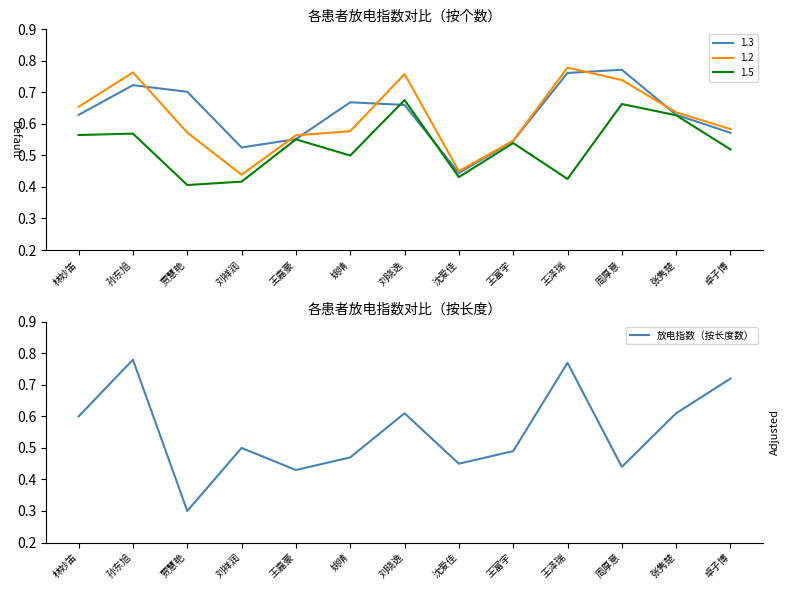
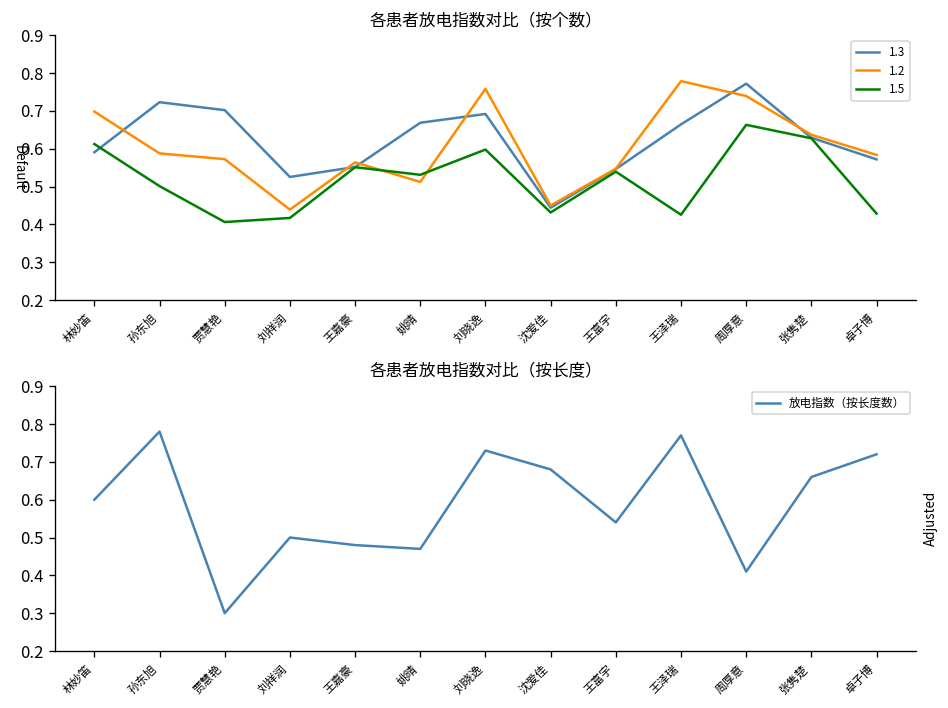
  {
    "各患者放电指数对比（按个数）": {
      "1.3": {
-       "林妙笛": 0.63,
+       "林妙笛": 0.59,
        "孙东旭": 0.72,
        "贾慧艳": 0.70,
        "刘祥润": 0.53,
        "姚晴": 0.67,
-       "刘晓逸": 0.66,
-       "王泽瑞": 0.76,
+       "刘晓逸": 0.69,
+       "王泽瑞": 0.66,
        "周厚意": 0.77,
        "卓子博": 0.57
      },
      "1.2": {
-       "林妙笛": 0.65,
-       "孙东旭": 0.76,
+       "林妙笛": 0.70,
+       "孙东旭": 0.59,
        "贾慧艳": 0.57,
        "刘祥润": 0.44,
        "王嘉豪": 0.56,
-       "姚晴": 0.58,
+       "姚晴": 0.51,
        "刘晓逸": 0.76,
        "王泽瑞": 0.78,
        "周厚意": 0.74,
        "卓子博": 0.58
      },
      "1.5": {
-       "林妙笛": 0.56,
-       "孙东旭": 0.57,
+       "林妙笛": 0.61,
+       "孙东旭": 0.50,
        "贾慧艳": 0.41,
        "刘祥润": 0.42,
-       "姚晴": 0.50,
-       "刘晓逸": 0.68,
+       "姚晴": 0.53,
+       "刘晓逸": 0.60,
        "沈爱佳": 0.43,
        "王泽瑞": 0.43,
        "周厚意": 0.66,
-       "卓子博": 0.52
+       "卓子博": 0.43
      }
    },
    "各患者放电指数对比（按长度）": {
      "林妙笛": 0.60,
      "孙东旭": 0.78,
      "贾慧艳": 0.30,
      "刘祥润": 0.50,
-     "王嘉豪": 0.43,
+     "王嘉豪": 0.48,
      "姚晴": 0.47,
-     "刘晓逸": 0.61,
-     "沈爱佳": 0.45,
-     "王富宇": 0.49,
+     "刘晓逸": 0.73,
+     "沈爱佳": 0.68,
+     "王富宇": 0.54,
      "王泽瑞": 0.77,
-     "周厚意": 0.44,
-     "张隽楚": 0.61,
+     "周厚意": 0.41,
+     "张隽楚": 0.66,
      "卓子博": 0.72
    }
  }
